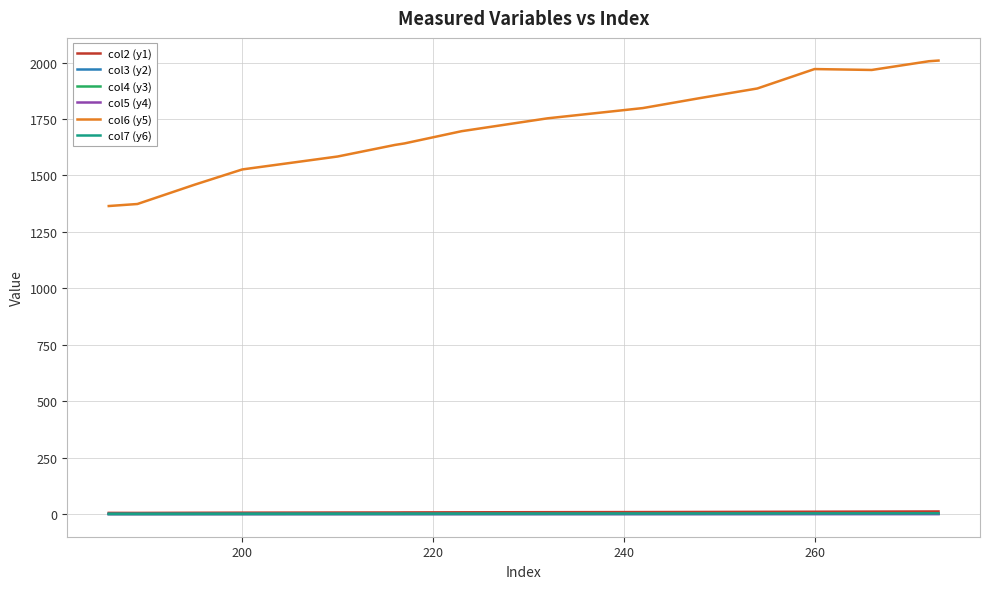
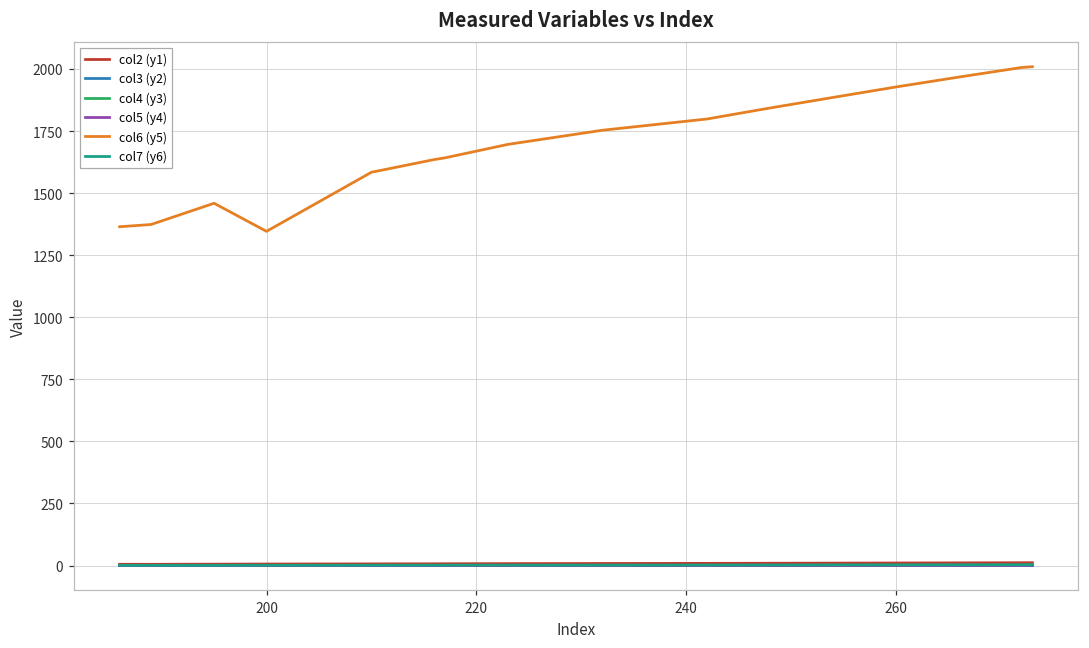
  {
    "col6 (y5)": {
-     "200": 1530,
-     "260": 1970
+     "200": 1350,
+     "260": 1930
    }
  }
